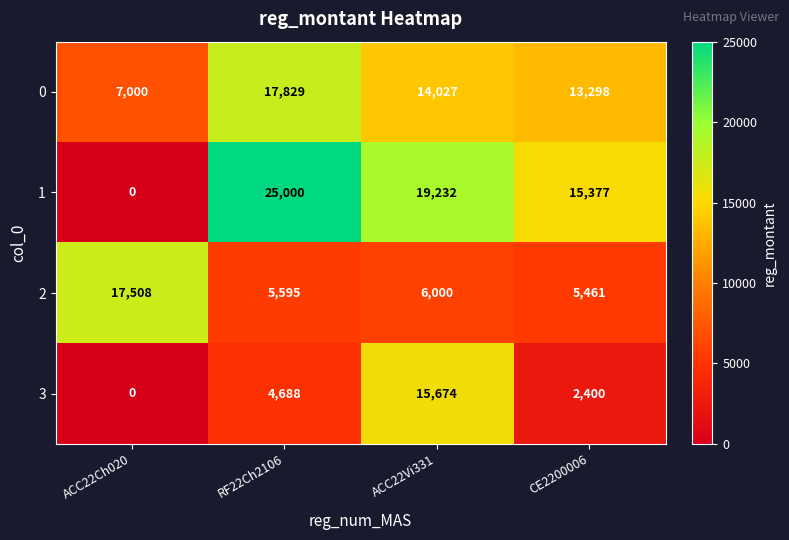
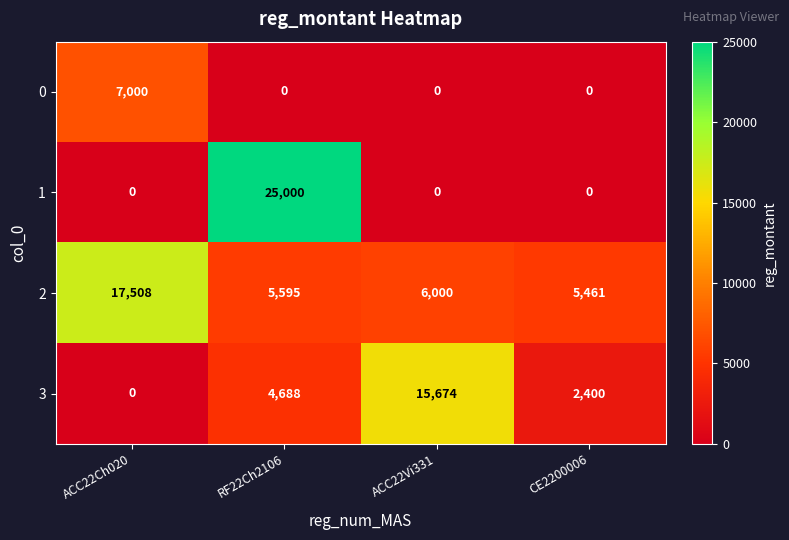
  {
    "0": {
      "ACC22Ch020": "7,000",
-     "RF22Ch2106": "17,829",
-     "ACC22Vi331": "14,027",
-     "CE2200006": "13,298"
+     "RF22Ch2106": "0",
+     "ACC22Vi331": "0",
+     "CE2200006": "0"
    },
    "1": {
      "ACC22Ch020": "0",
      "RF22Ch2106": "25,000",
-     "ACC22Vi331": "19,232",
-     "CE2200006": "15,377"
+     "ACC22Vi331": "0",
+     "CE2200006": "0"
    },
    "2": {
      "ACC22Ch020": "17,508",
      "RF22Ch2106": "5,595",
      "ACC22Vi331": "6,000",
      "CE2200006": "5,461"
    },
    "3": {
      "ACC22Ch020": "0",
      "RF22Ch2106": "4,688",
      "ACC22Vi331": "15,674",
      "CE2200006": "2,400"
    }
  }
